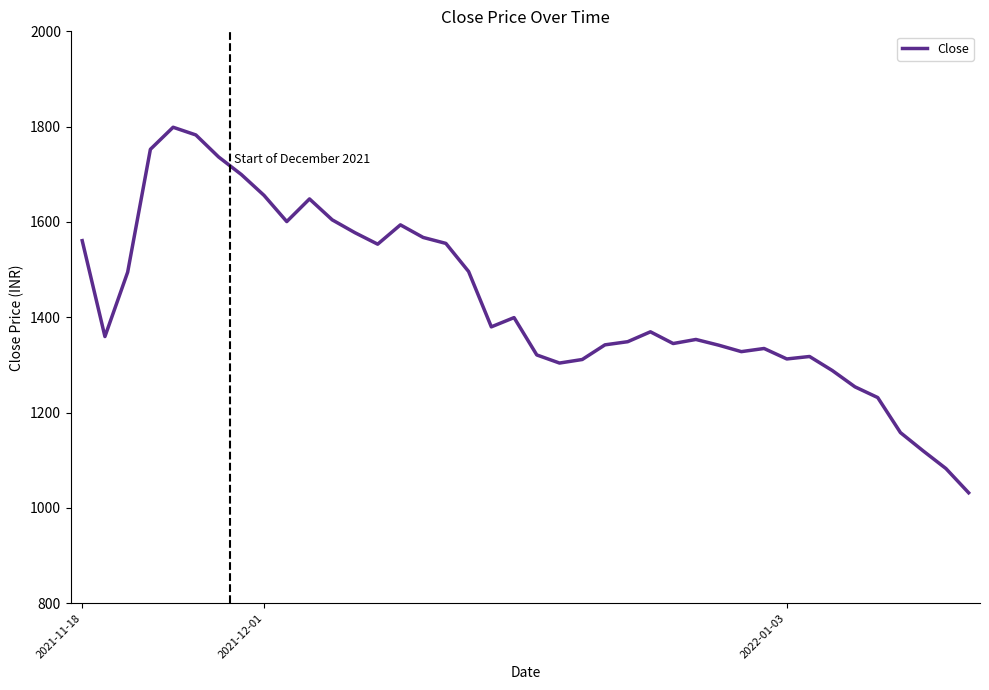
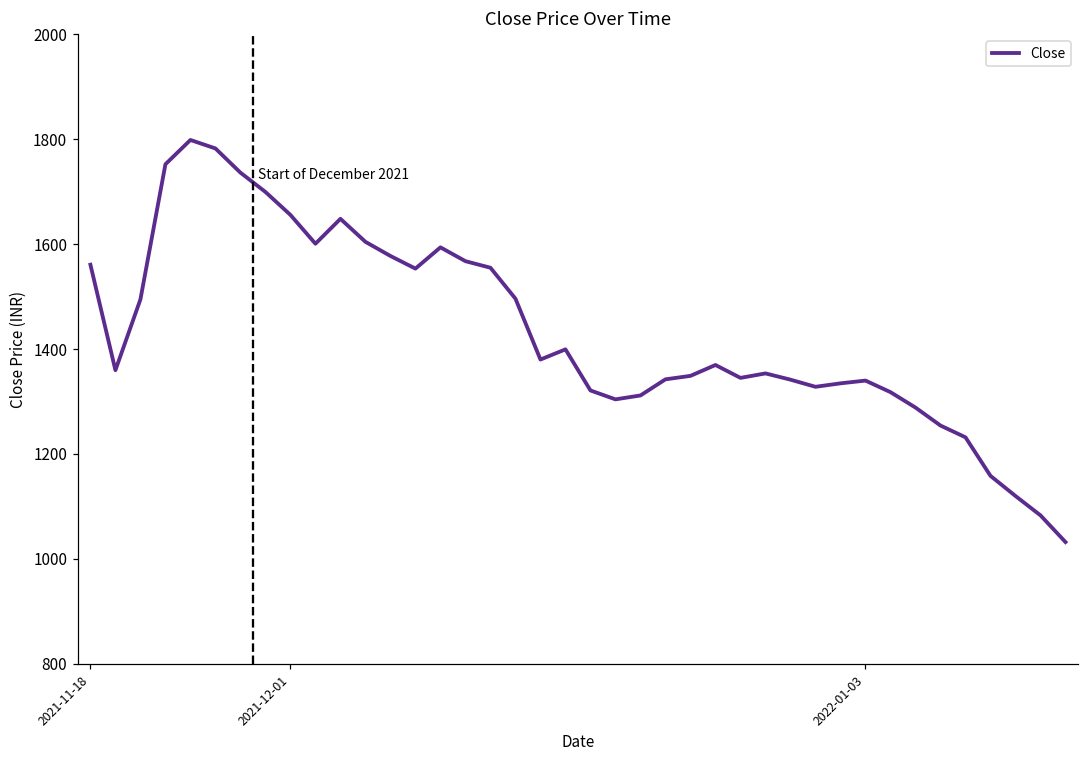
  {
    "2021-11-18": 1560,
    "2021-12-01": 1660,
-   "2022-01-03": 1310
+   "2022-01-03": 1340
  }
